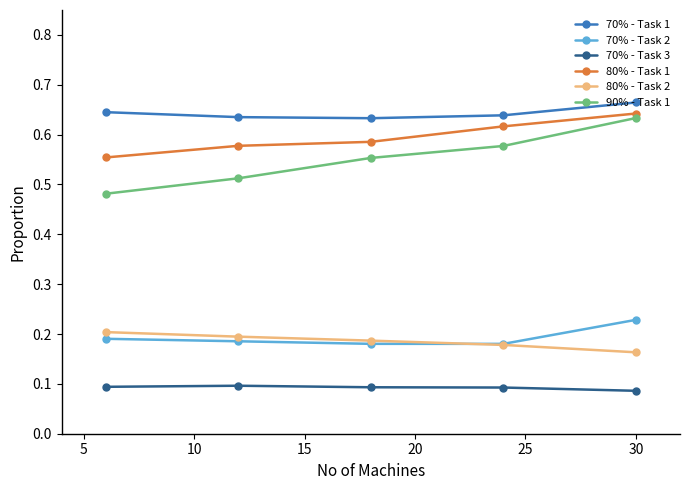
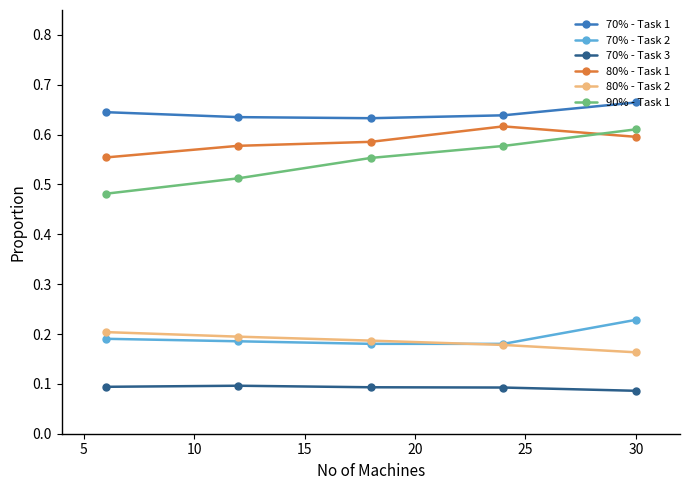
  {
    "70% - Task 1": {
      "30": 0.66
    },
    "70% - Task 2": {
      "30": 0.23
    },
    "70% - Task 3": {
      "30": 0.09
    },
    "80% - Task 1": {
-     "30": 0.64
+     "30": 0.60
    },
    "80% - Task 2": {
      "30": 0.16
    },
    "90% - Task 1": {
-     "30": 0.63
+     "30": 0.61
    }
  }
